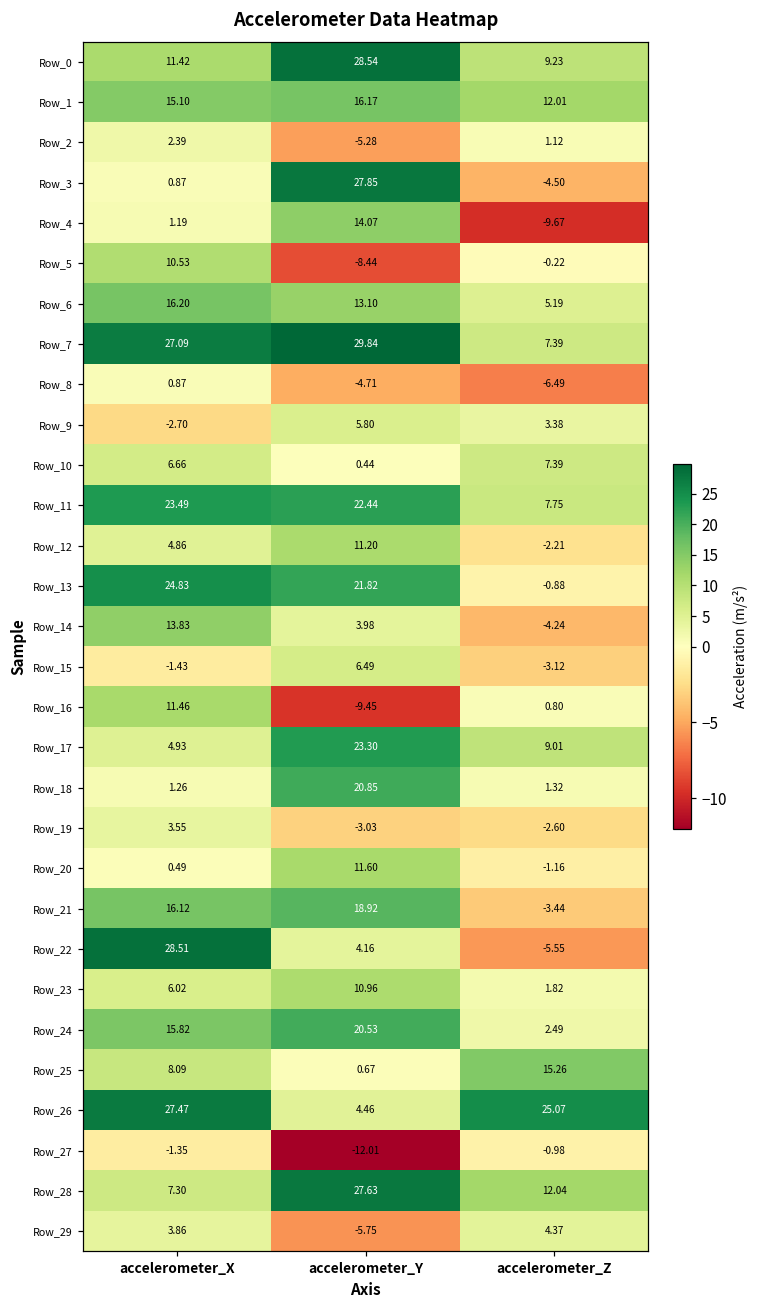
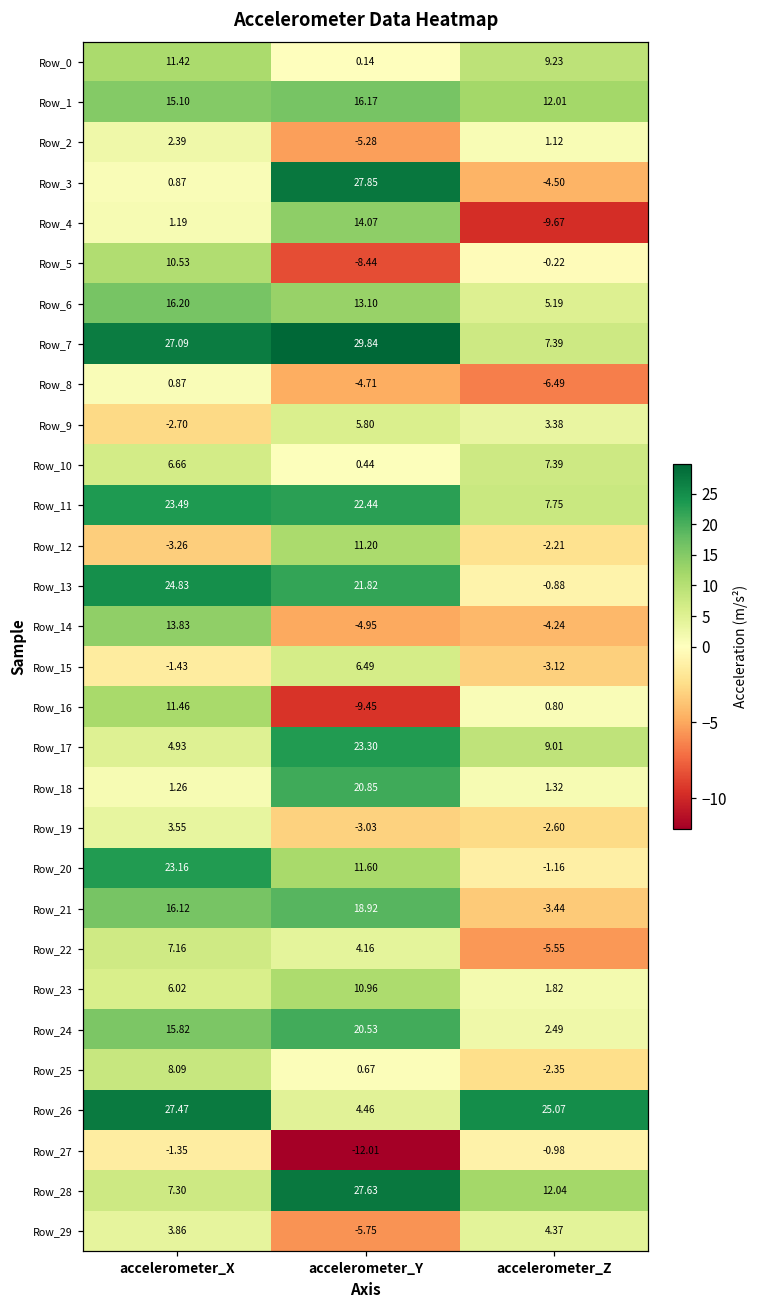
  {
    "Row_0": {
      "accelerometer_X": 11.42,
-     "accelerometer_Y": 28.54,
+     "accelerometer_Y": 0.14,
      "accelerometer_Z": 9.23
    },
    "Row_1": {
      "accelerometer_X": 15.10,
      "accelerometer_Y": 16.17,
      "accelerometer_Z": 12.01
    },
    "Row_2": {
      "accelerometer_X": 2.39,
      "accelerometer_Y": -5.28,
      "accelerometer_Z": 1.12
    },
    "Row_3": {
      "accelerometer_X": 0.87,
      "accelerometer_Y": 27.85,
      "accelerometer_Z": -4.50
    },
    "Row_4": {
      "accelerometer_X": 1.19,
      "accelerometer_Y": 14.07,
      "accelerometer_Z": -9.67
    },
    "Row_5": {
      "accelerometer_X": 10.53,
      "accelerometer_Y": -8.44,
      "accelerometer_Z": -0.22
    },
    "Row_6": {
      "accelerometer_X": 16.20,
      "accelerometer_Y": 13.10,
      "accelerometer_Z": 5.19
    },
    "Row_7": {
      "accelerometer_X": 27.09,
      "accelerometer_Y": 29.84,
      "accelerometer_Z": 7.39
    },
    "Row_8": {
      "accelerometer_X": 0.87,
      "accelerometer_Y": -4.71,
      "accelerometer_Z": -6.49
    },
    "Row_9": {
      "accelerometer_X": -2.70,
      "accelerometer_Y": 5.80,
      "accelerometer_Z": 3.38
    },
    "Row_10": {
      "accelerometer_X": 6.66,
      "accelerometer_Y": 0.44,
      "accelerometer_Z": 7.39
    },
    "Row_11": {
      "accelerometer_X": 23.49,
      "accelerometer_Y": 22.44,
      "accelerometer_Z": 7.75
    },
    "Row_12": {
-     "accelerometer_X": 4.86,
+     "accelerometer_X": -3.26,
      "accelerometer_Y": 11.20,
      "accelerometer_Z": -2.21
    },
    "Row_13": {
      "accelerometer_X": 24.83,
      "accelerometer_Y": 21.82,
      "accelerometer_Z": -0.88
    },
    "Row_14": {
      "accelerometer_X": 13.83,
-     "accelerometer_Y": 3.98,
+     "accelerometer_Y": -4.95,
      "accelerometer_Z": -4.24
    },
    "Row_15": {
      "accelerometer_X": -1.43,
      "accelerometer_Y": 6.49,
      "accelerometer_Z": -3.12
    },
    "Row_16": {
      "accelerometer_X": 11.46,
      "accelerometer_Y": -9.45,
      "accelerometer_Z": 0.80
    },
    "Row_17": {
      "accelerometer_X": 4.93,
      "accelerometer_Y": 23.30,
      "accelerometer_Z": 9.01
    },
    "Row_18": {
      "accelerometer_X": 1.26,
      "accelerometer_Y": 20.85,
      "accelerometer_Z": 1.32
    },
    "Row_19": {
      "accelerometer_X": 3.55,
      "accelerometer_Y": -3.03,
      "accelerometer_Z": -2.60
    },
    "Row_20": {
-     "accelerometer_X": 0.49,
+     "accelerometer_X": 23.16,
      "accelerometer_Y": 11.60,
      "accelerometer_Z": -1.16
    },
    "Row_21": {
      "accelerometer_X": 16.12,
      "accelerometer_Y": 18.92,
      "accelerometer_Z": -3.44
    },
    "Row_22": {
-     "accelerometer_X": 28.51,
+     "accelerometer_X": 7.16,
      "accelerometer_Y": 4.16,
      "accelerometer_Z": -5.55
    },
    "Row_23": {
      "accelerometer_X": 6.02,
      "accelerometer_Y": 10.96,
      "accelerometer_Z": 1.82
    },
    "Row_24": {
      "accelerometer_X": 15.82,
      "accelerometer_Y": 20.53,
      "accelerometer_Z": 2.49
    },
    "Row_25": {
      "accelerometer_X": 8.09,
      "accelerometer_Y": 0.67,
-     "accelerometer_Z": 15.26
+     "accelerometer_Z": -2.35
    },
    "Row_26": {
      "accelerometer_X": 27.47,
      "accelerometer_Y": 4.46,
      "accelerometer_Z": 25.07
    },
    "Row_27": {
      "accelerometer_X": -1.35,
      "accelerometer_Y": -12.01,
      "accelerometer_Z": -0.98
    },
    "Row_28": {
      "accelerometer_X": 7.30,
      "accelerometer_Y": 27.63,
      "accelerometer_Z": 12.04
    },
    "Row_29": {
      "accelerometer_X": 3.86,
      "accelerometer_Y": -5.75,
      "accelerometer_Z": 4.37
    }
  }
